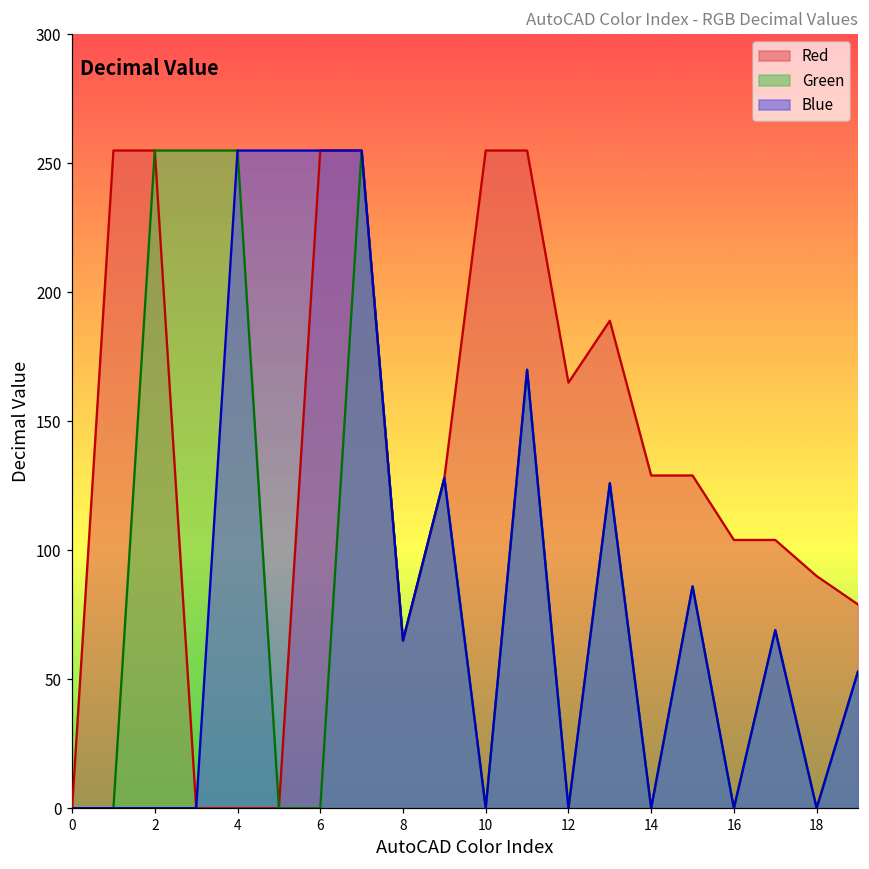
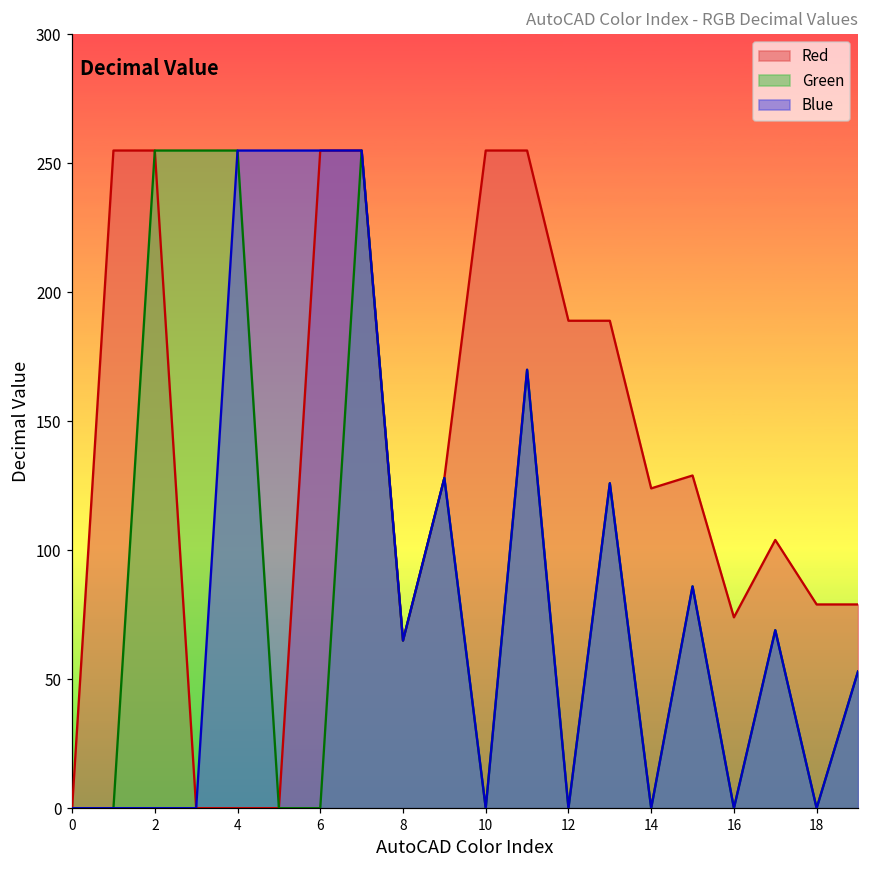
  {
    "Red": {
      "4": 0,
      "10": 255,
-     "12": 165,
-     "14": 129,
-     "16": 104,
-     "18": 90
+     "12": 189,
+     "14": 124,
+     "16": 74,
+     "18": 79
    },
    "Green": {
      "6": 0
    },
    "Blue": {
      "2": 0
    }
  }
